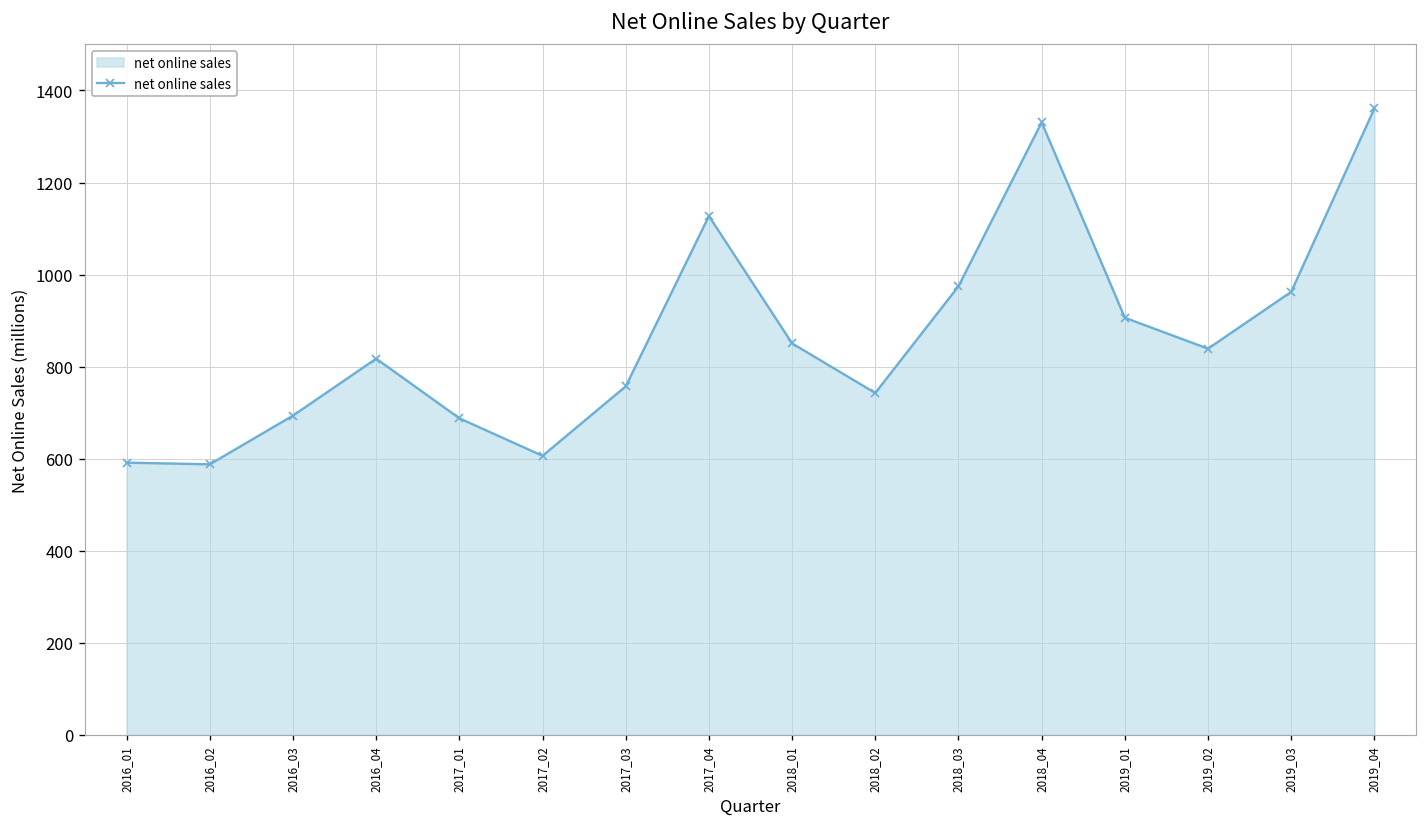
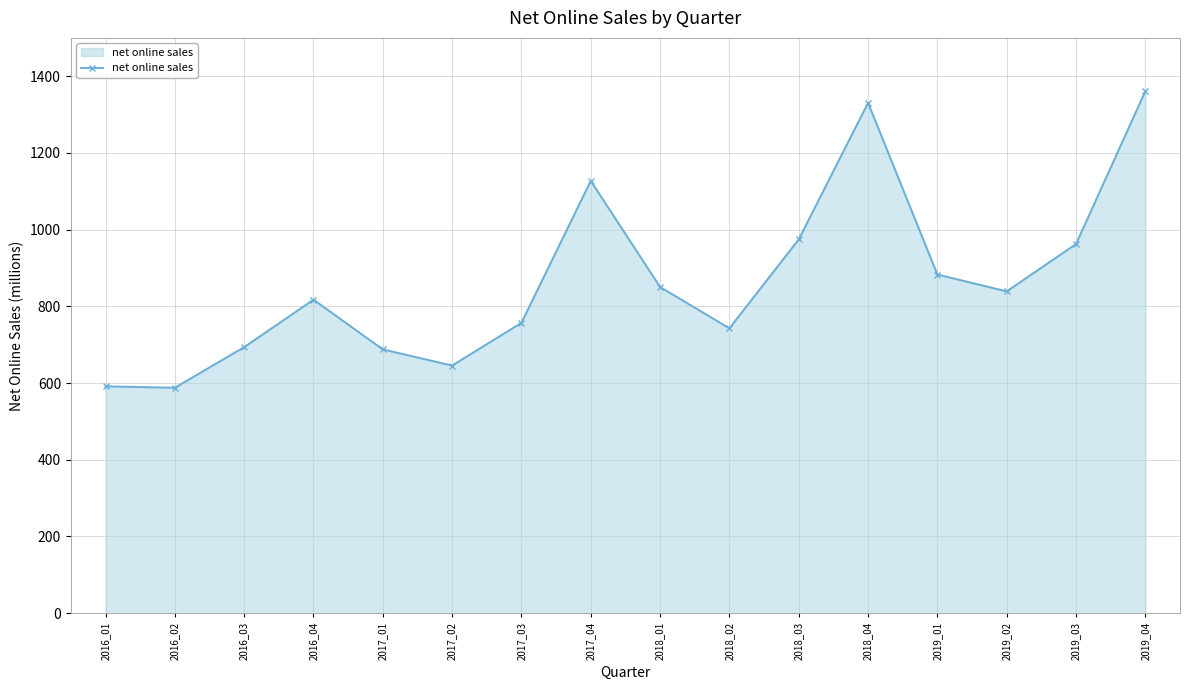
  {
    "2016_01": 590,
    "2016_02": 590,
    "2016_03": 690,
    "2016_04": 820,
    "2017_01": 690,
-   "2017_02": 610,
+   "2017_02": 650,
    "2017_03": 760,
    "2017_04": 1130,
    "2018_01": 850,
    "2018_02": 740,
    "2018_03": 970,
    "2018_04": 1330,
-   "2019_01": 910,
+   "2019_01": 880,
    "2019_02": 840,
    "2019_03": 960,
    "2019_04": 1360
  }
